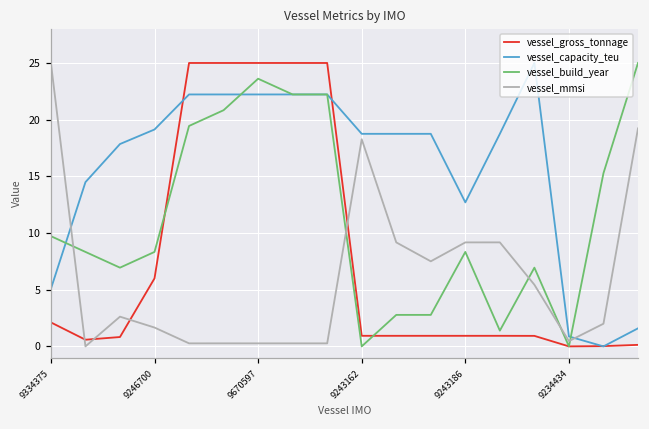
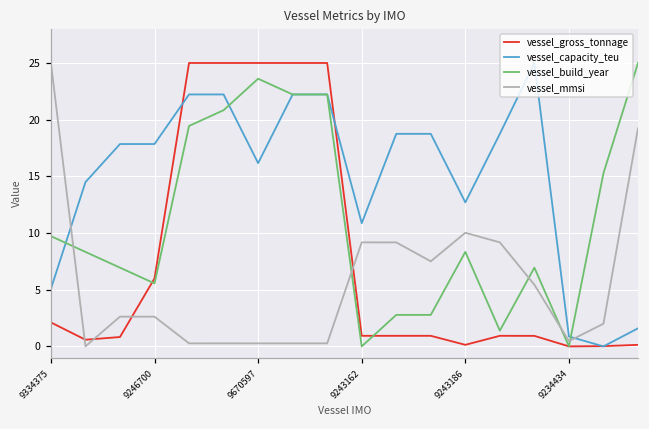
  {
    "vessel_gross_tonnage": {
      "9334375": 2.1,
      "9246700": 6.0,
      "9670597": 25.0,
      "9243162": 0.9,
-     "9243186": 0.9
+     "9243186": 0.1
    },
    "vessel_capacity_teu": {
      "9334375": 5.1,
-     "9246700": 19.1,
-     "9670597": 22.2,
-     "9243162": 18.8,
+     "9246700": 17.8,
+     "9670597": 16.2,
+     "9243162": 10.9,
      "9243186": 12.7,
      "9234434": 0.9
    },
    "vessel_build_year": {
      "9334375": 9.7,
-     "9246700": 8.3,
+     "9246700": 5.6,
      "9670597": 23.6,
      "9243162": 0.0,
      "9243186": 8.3
    },
    "vessel_mmsi": {
      "9334375": 25.0,
-     "9246700": 1.7,
+     "9246700": 2.6,
      "9670597": 0.3,
-     "9243162": 18.3,
-     "9243186": 9.2,
+     "9243162": 9.2,
+     "9243186": 10.0,
      "9234434": 0.5
    }
  }
